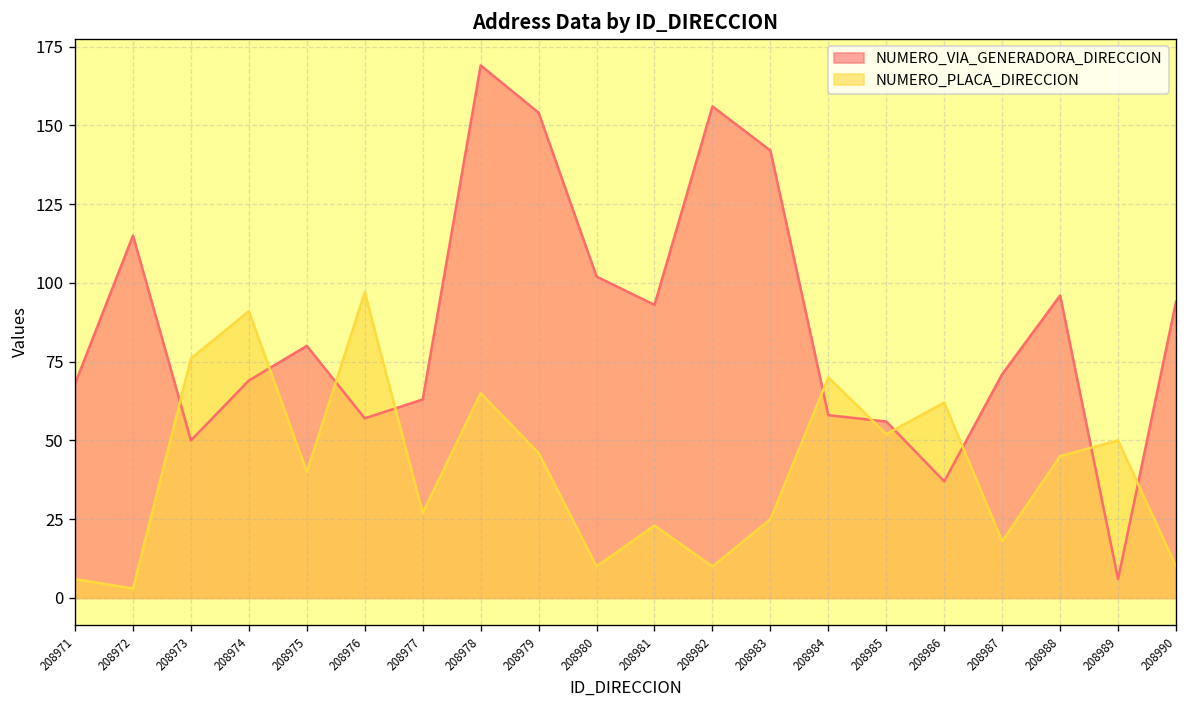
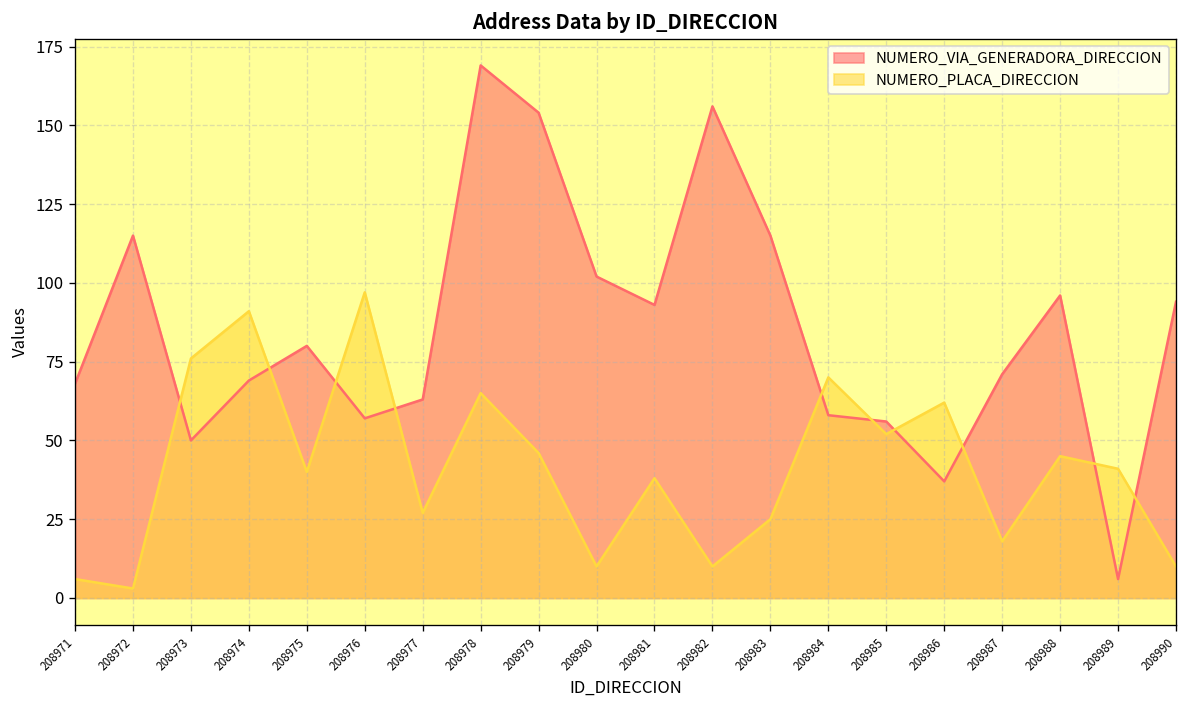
  {
    "NUMERO_VIA_GENERADORA_DIRECCION": {
      "208971": 68,
      "208972": 115,
      "208973": 50,
      "208974": 69,
      "208975": 80,
      "208976": 57,
      "208977": 63,
      "208978": 169,
      "208979": 154,
      "208980": 102,
      "208981": 93,
      "208982": 156,
-     "208983": 142,
+     "208983": 115,
      "208984": 58,
      "208985": 56,
      "208986": 37,
      "208987": 71,
      "208988": 96,
      "208989": 6,
      "208990": 94
    },
    "NUMERO_PLACA_DIRECCION": {
      "208971": 6,
      "208972": 3,
      "208973": 76,
      "208974": 91,
      "208975": 40,
      "208976": 97,
      "208977": 27,
      "208978": 65,
      "208979": 46,
      "208980": 10,
-     "208981": 23,
+     "208981": 38,
      "208982": 10,
      "208983": 25,
      "208984": 70,
      "208985": 52,
      "208986": 62,
      "208987": 18,
      "208988": 45,
-     "208989": 50,
+     "208989": 41,
      "208990": 10
    }
  }
